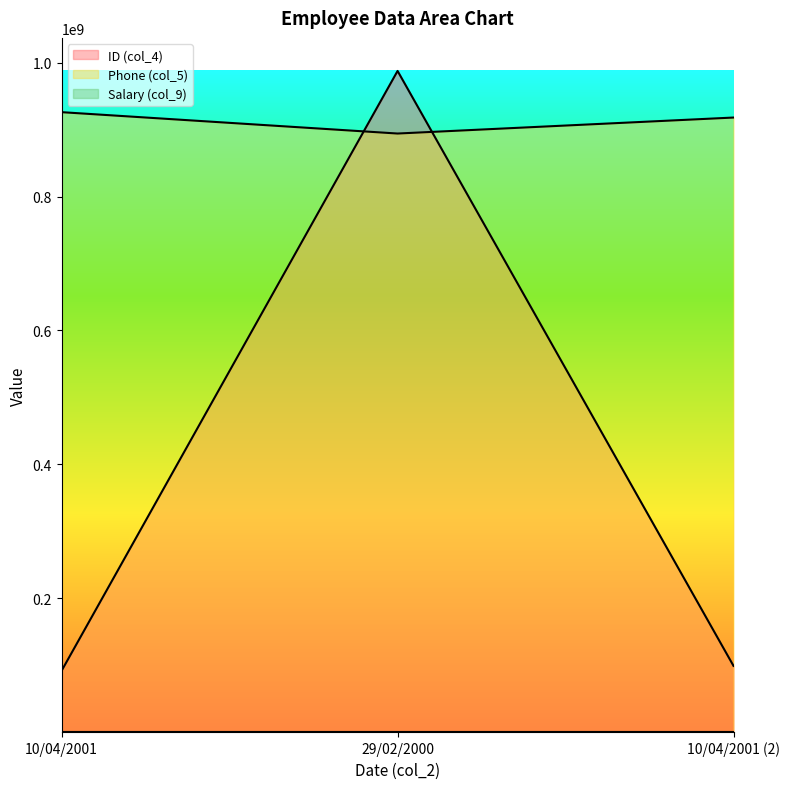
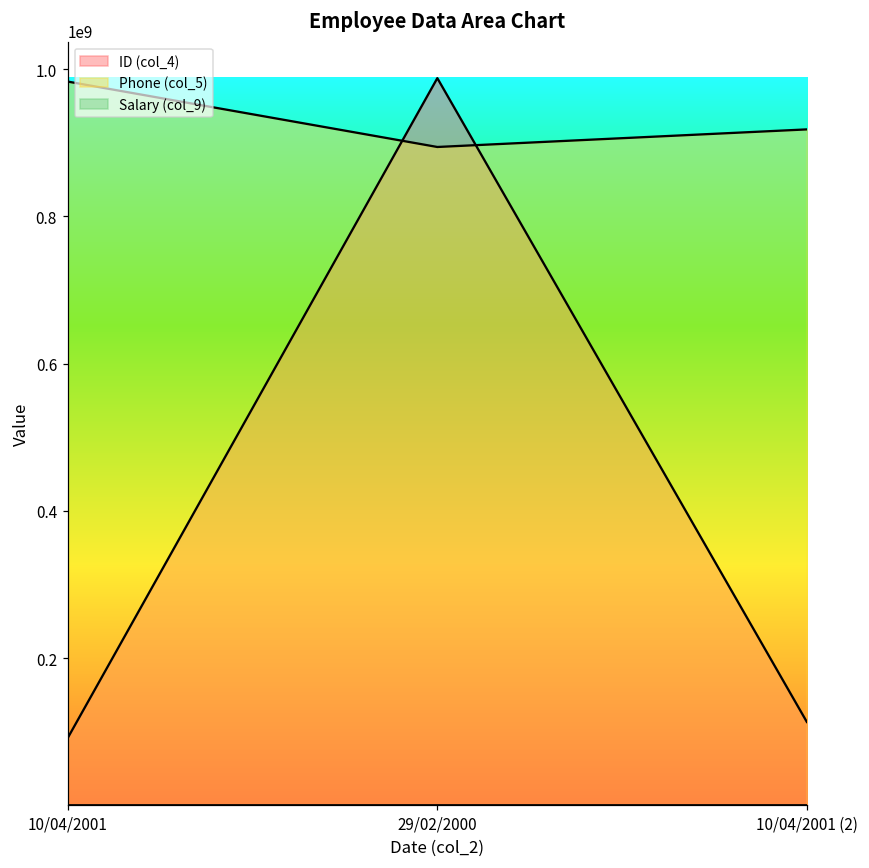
  {
    "ID (col_4)": {
      "10/04/2001": 90000000,
      "29/02/2000": 990000000,
-     "10/04/2001 (2)": 100000000
+     "10/04/2001 (2)": 110000000
    },
    "Phone (col_5)": {
-     "10/04/2001": 930000000,
+     "10/04/2001": 980000000,
      "29/02/2000": 890000000,
      "10/04/2001 (2)": 920000000
    },
    "Salary (col_9)": {
      "10/04/2001": 0,
      "29/02/2000": 0,
      "10/04/2001 (2)": 0
    }
  }
